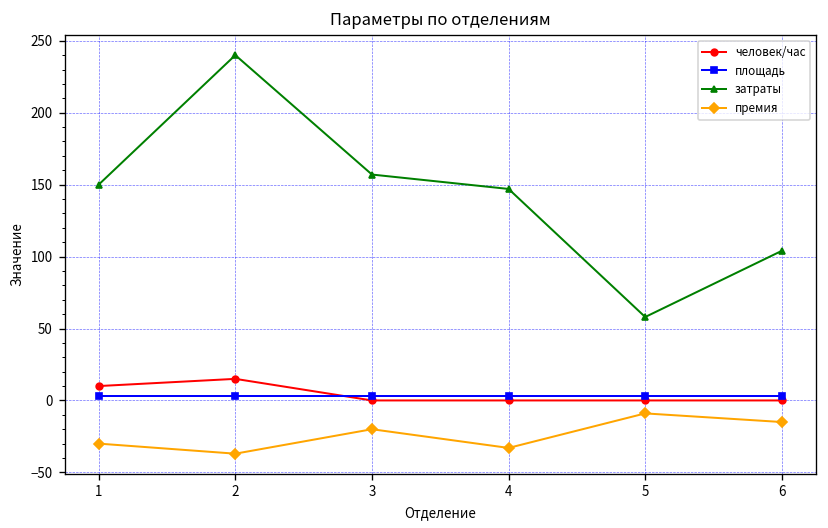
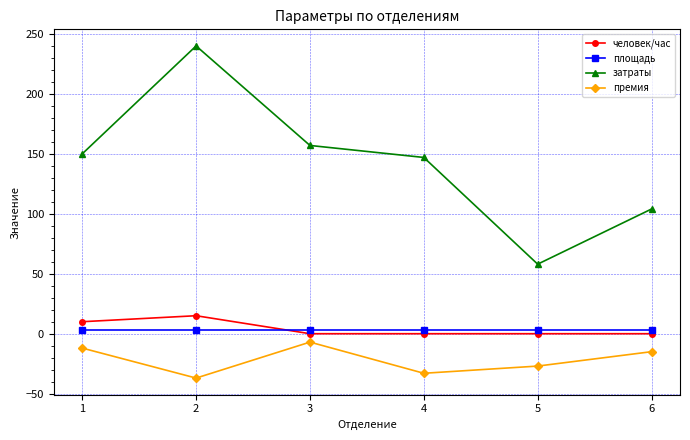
  {
    "человек/час": {
      "1": 10,
      "2": 15,
      "3": 0,
      "4": 0,
      "5": 0,
      "6": 0
    },
    "площадь": {
      "1": 3,
      "2": 3,
      "3": 3,
      "4": 3,
      "5": 3,
      "6": 3
    },
    "затраты": {
      "1": 150,
      "2": 240,
      "3": 157,
      "4": 147,
      "5": 58,
      "6": 104
    },
    "премия": {
-     "1": -30,
+     "1": -12,
      "2": -37,
-     "3": -20,
+     "3": -7,
      "4": -33,
-     "5": -9,
+     "5": -27,
      "6": -15
    }
  }
